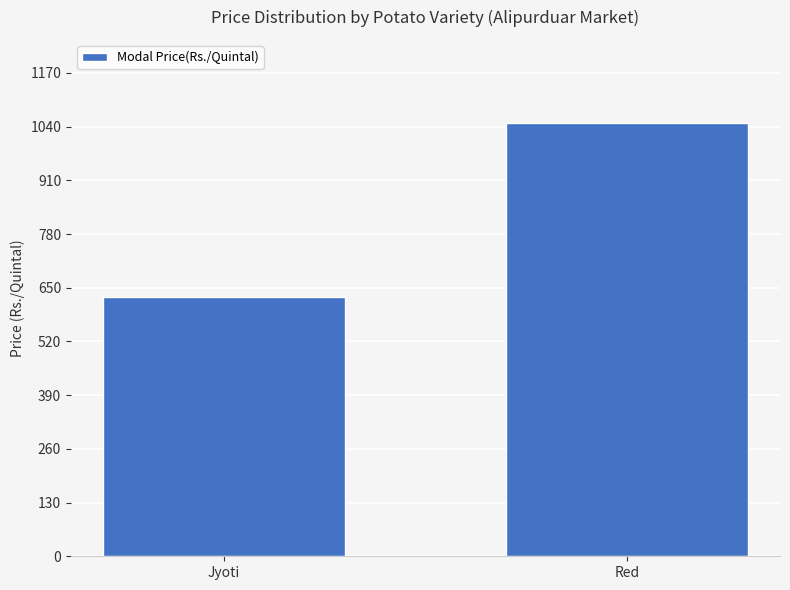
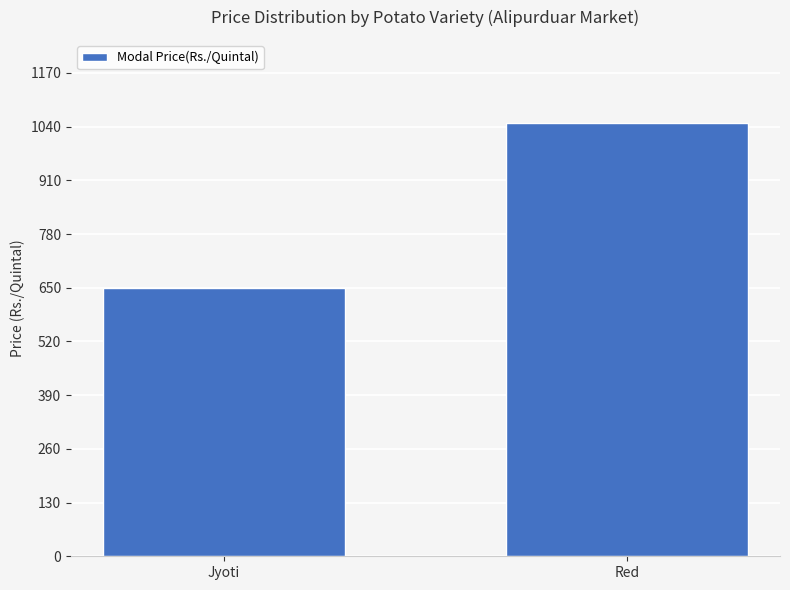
  {
-   "Jyoti": 630,
+   "Jyoti": 650,
    "Red": 1050
  }
